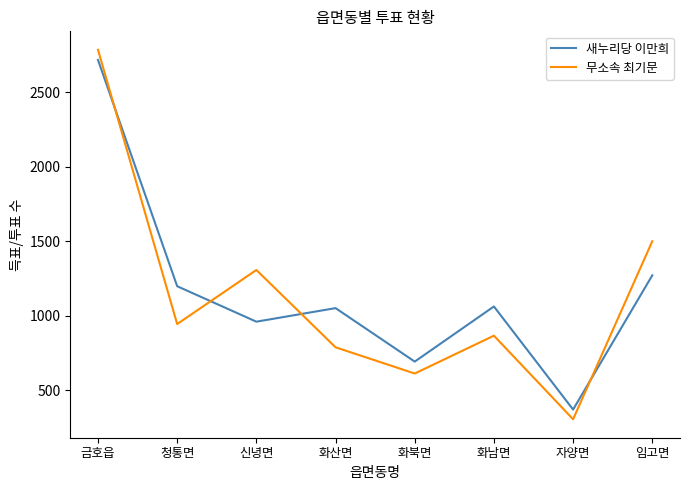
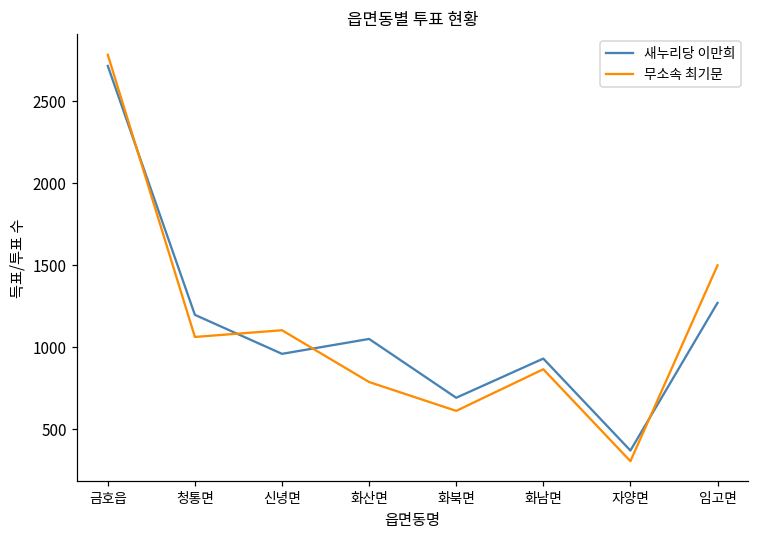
  {
    "새누리당 이만희": {
      "금호읍": 2720,
      "청통면": 1200,
      "신녕면": 960,
      "화산면": 1050,
      "화북면": 690,
-     "화남면": 1060,
+     "화남면": 930,
      "자양면": 370,
      "임고면": 1270
    },
    "무소속 최기문": {
      "금호읍": 2780,
-     "청통면": 940,
-     "신녕면": 1310,
+     "청통면": 1060,
+     "신녕면": 1100,
      "화산면": 790,
      "화북면": 610,
      "화남면": 870,
      "자양면": 300,
      "임고면": 1500
    }
  }
